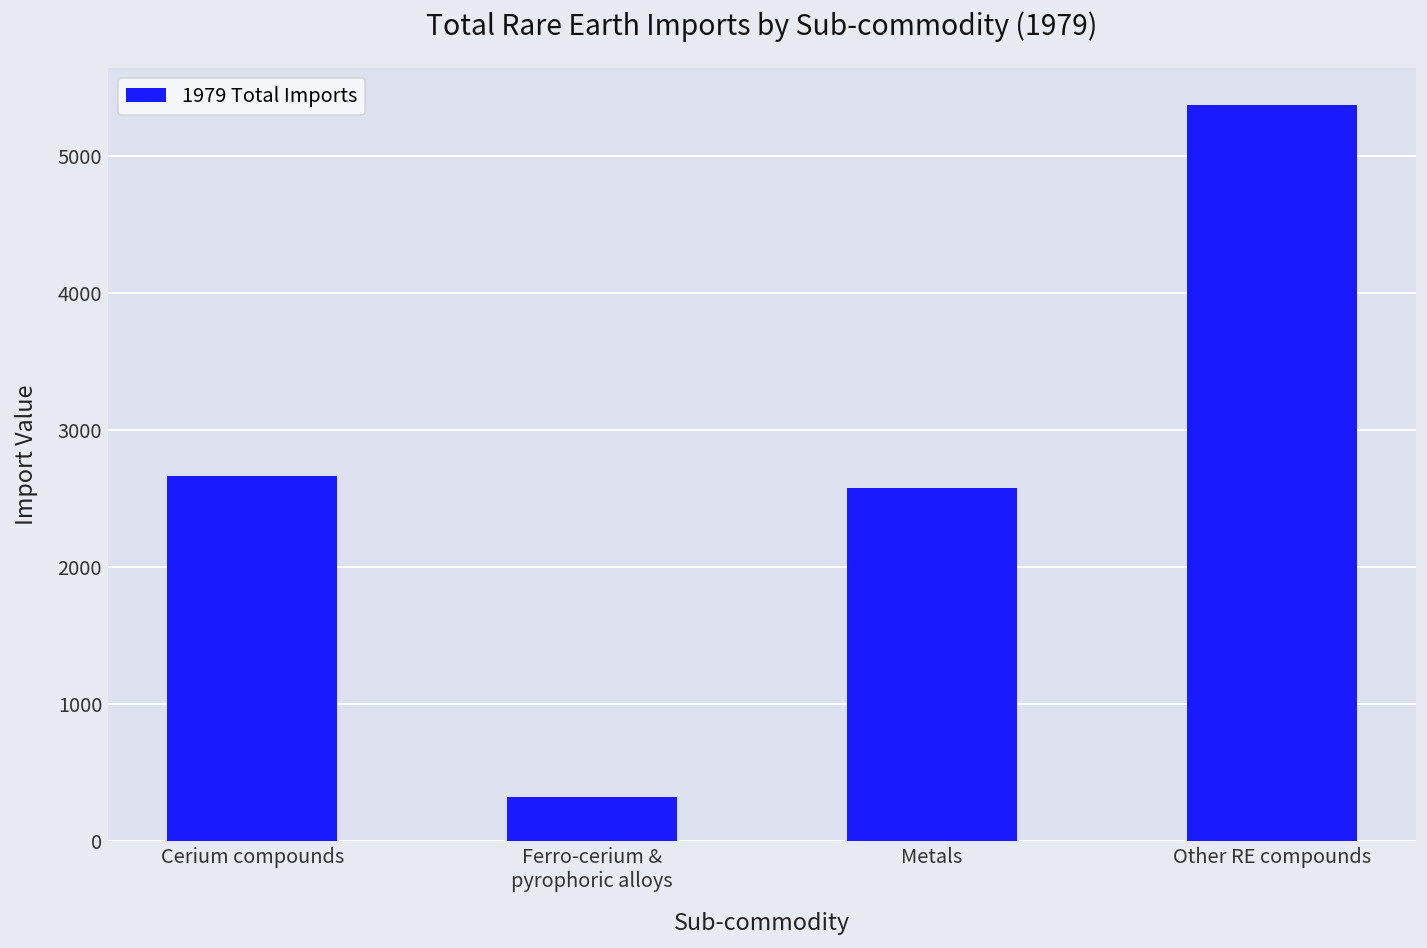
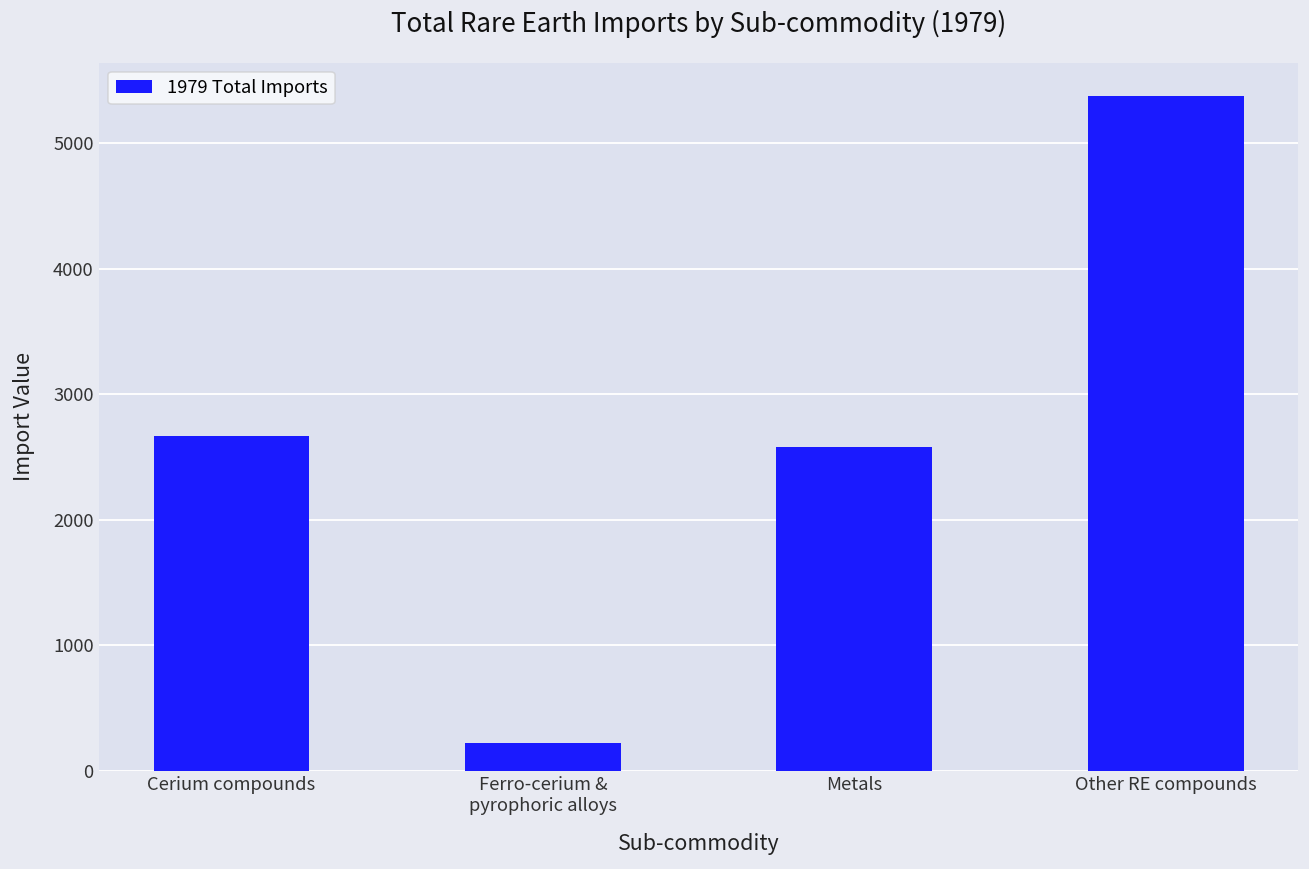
  {
    "Cerium compounds": 2670,
-   "Ferro-cerium & pyrophoric alloys": 320,
+   "Ferro-cerium & pyrophoric alloys": 220,
    "Metals": 2580,
    "Other RE compounds": 5380
  }
